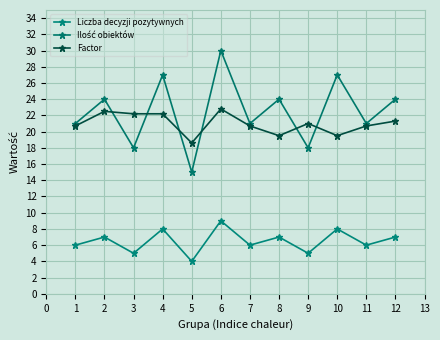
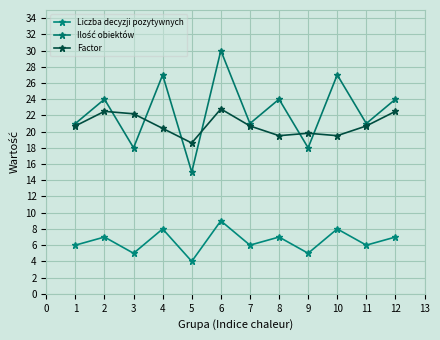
  {
    "Factor": {
      "2": 23,
      "3": 22,
-     "4": 22,
+     "4": 20,
      "5": 19,
      "6": 23,
      "8": 20,
-     "9": 21,
+     "9": 20,
      "10": 20,
-     "12": 21
+     "12": 23
    }
  }
